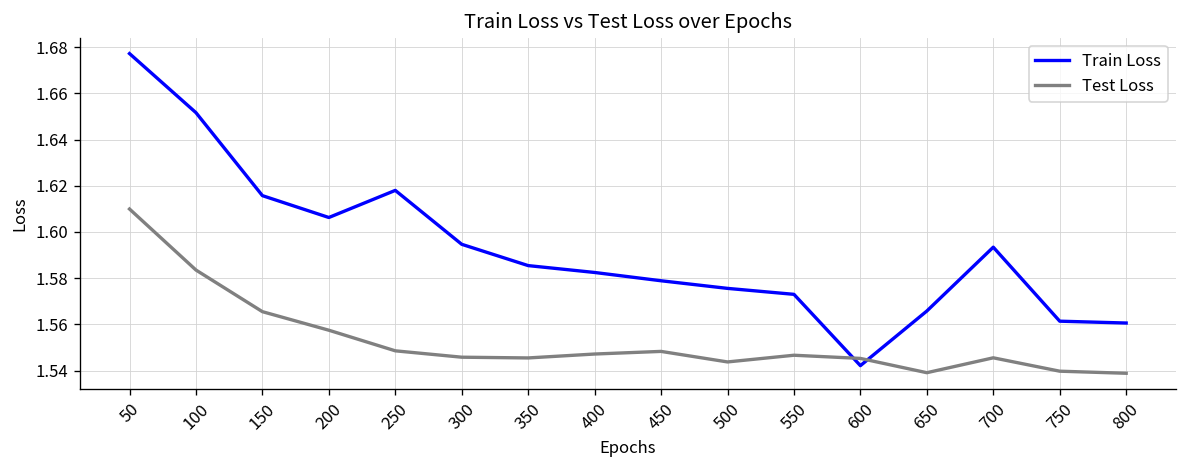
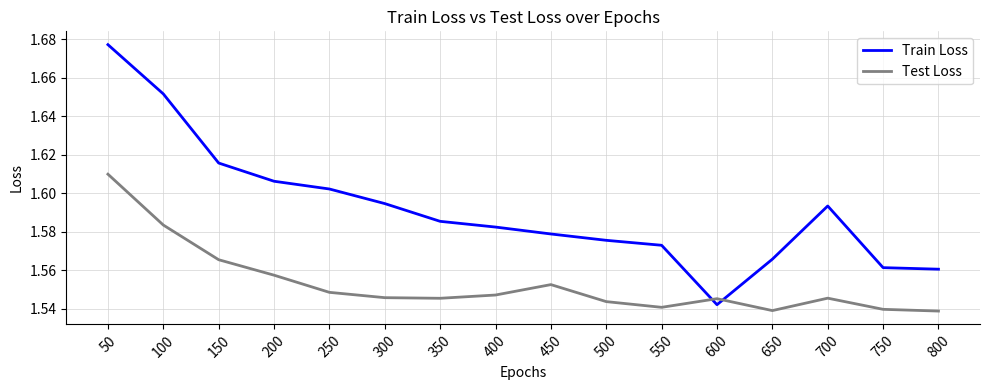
  {
    "Train Loss": {
      "50": 1.677,
      "100": 1.652,
      "150": 1.616,
      "200": 1.606,
-     "250": 1.618,
+     "250": 1.602,
      "300": 1.595,
      "350": 1.585,
      "400": 1.582,
      "450": 1.579,
      "500": 1.576,
      "550": 1.573,
      "600": 1.542,
      "650": 1.566,
      "700": 1.593,
      "750": 1.561,
      "800": 1.561
    },
    "Test Loss": {
      "50": 1.610,
      "100": 1.584,
      "150": 1.566,
      "200": 1.557,
      "250": 1.549,
      "300": 1.546,
      "350": 1.545,
      "400": 1.547,
-     "450": 1.548,
+     "450": 1.553,
      "500": 1.544,
-     "550": 1.547,
+     "550": 1.541,
      "600": 1.545,
      "650": 1.539,
      "700": 1.546,
      "750": 1.540,
      "800": 1.539
    }
  }
